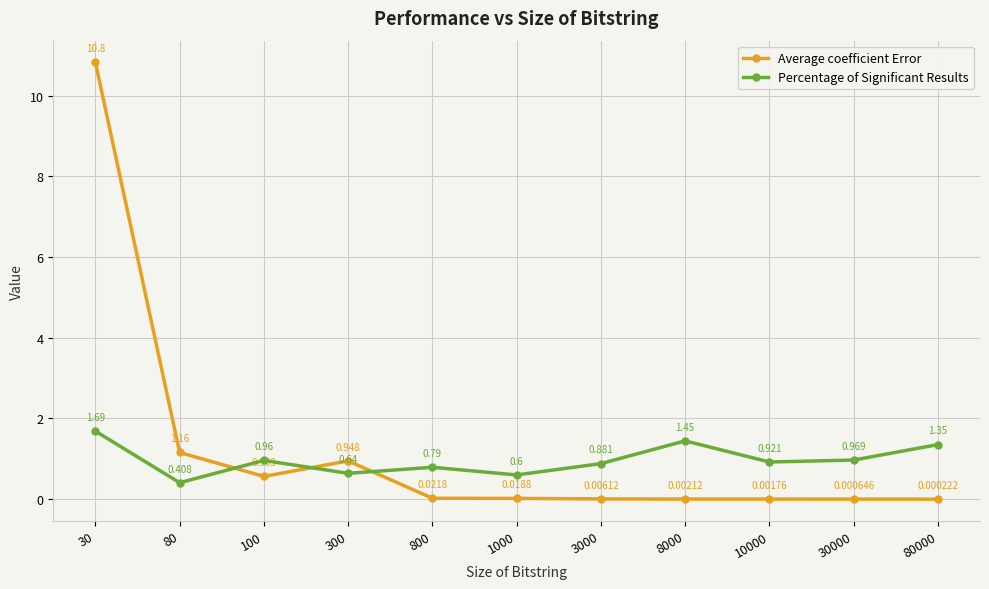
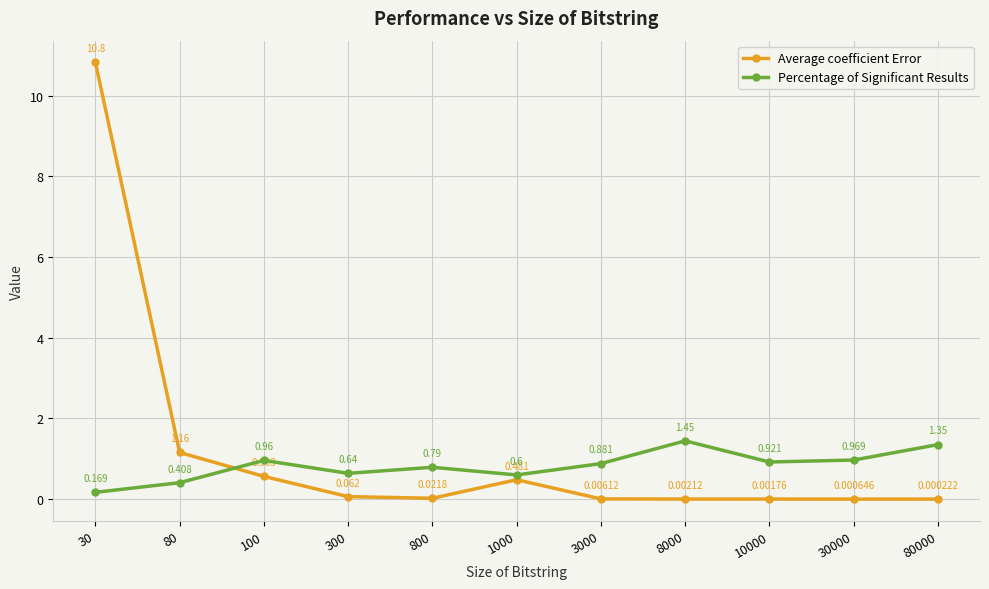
  {
    "Average coefficient Error": {
      "30": 10.8,
      "80": 1.16,
-     "300": 0.948,
+     "300": 0.062,
      "800": 0.0218,
-     "1000": 0.0188,
+     "1000": 0.481,
      "3000": 0.00612,
      "8000": 0.00212,
      "10000": 0.00176,
      "30000": 0.000646,
      "80000": 0.000222
    },
    "Percentage of Significant Results": {
-     "30": 1.69,
+     "30": 0.169,
      "80": 0.408,
      "100": 0.96,
      "300": 0.64,
      "800": 0.79,
      "3000": 0.881,
      "8000": 1.45,
      "10000": 0.921,
      "30000": 0.969,
      "80000": 1.35
    }
  }
